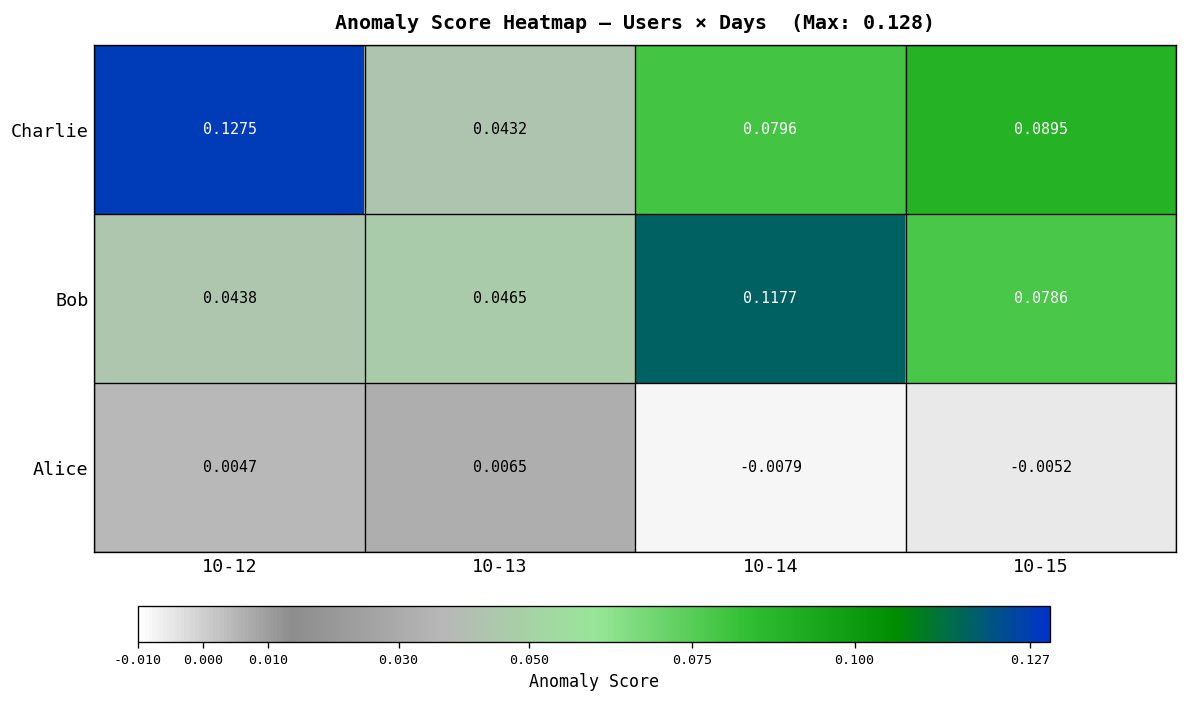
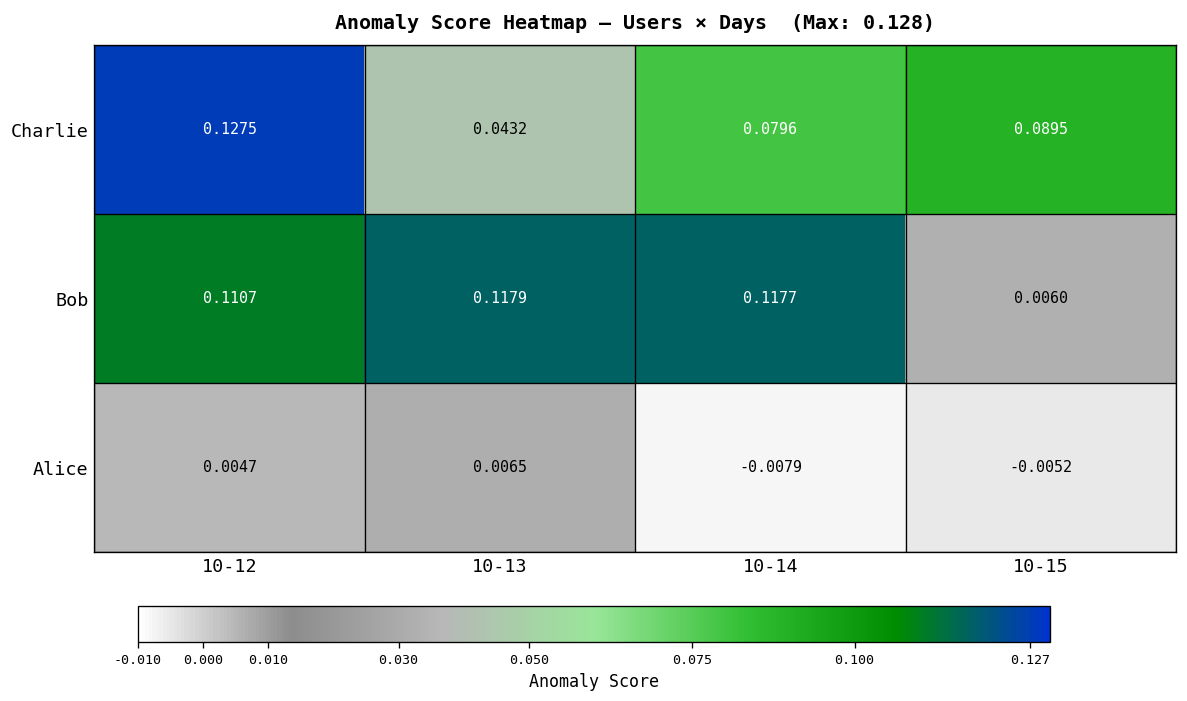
  {
    "Charlie": {
      "10-12": 0.1275,
      "10-13": 0.0432,
      "10-14": 0.0796,
      "10-15": 0.0895
    },
    "Bob": {
-     "10-12": 0.0438,
-     "10-13": 0.0465,
+     "10-12": 0.1107,
+     "10-13": 0.1179,
      "10-14": 0.1177,
-     "10-15": 0.0786
+     "10-15": 0.0060
    },
    "Alice": {
      "10-12": 0.0047,
      "10-13": 0.0065,
      "10-14": -0.0079,
      "10-15": -0.0052
    }
  }
